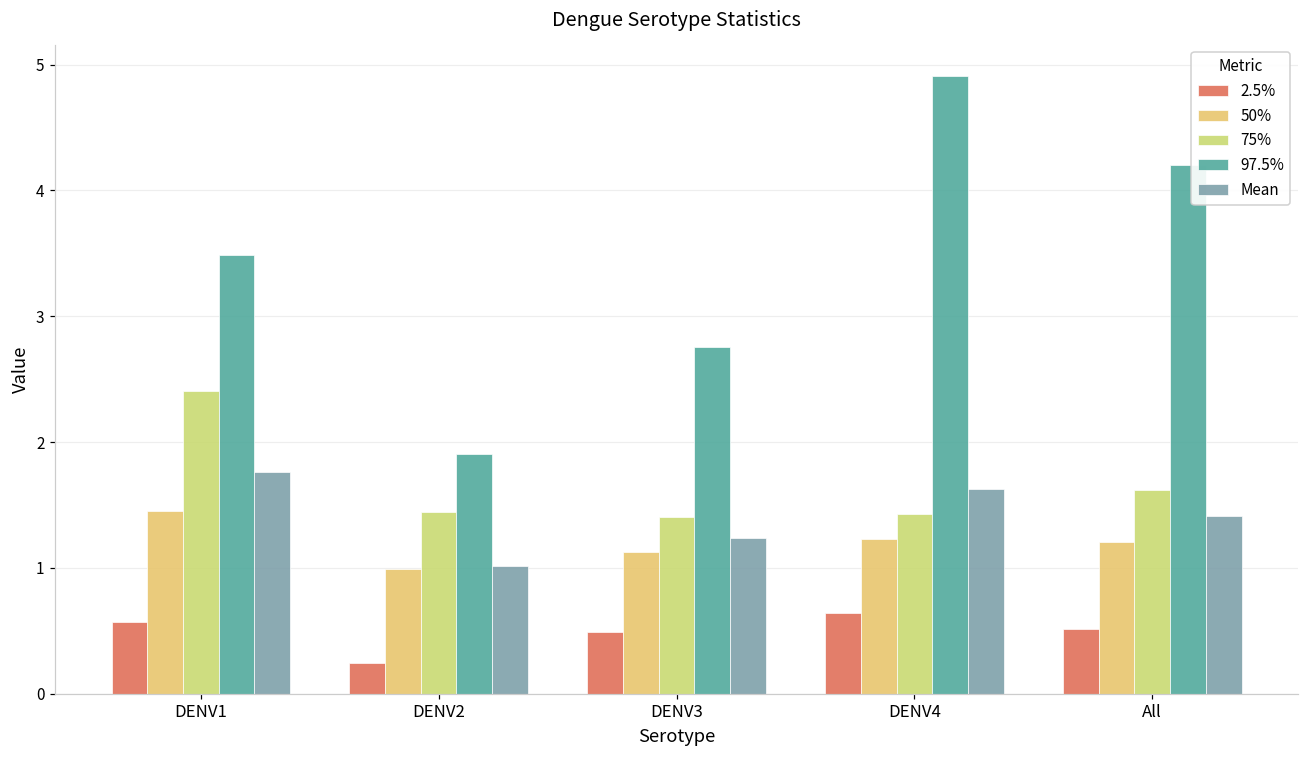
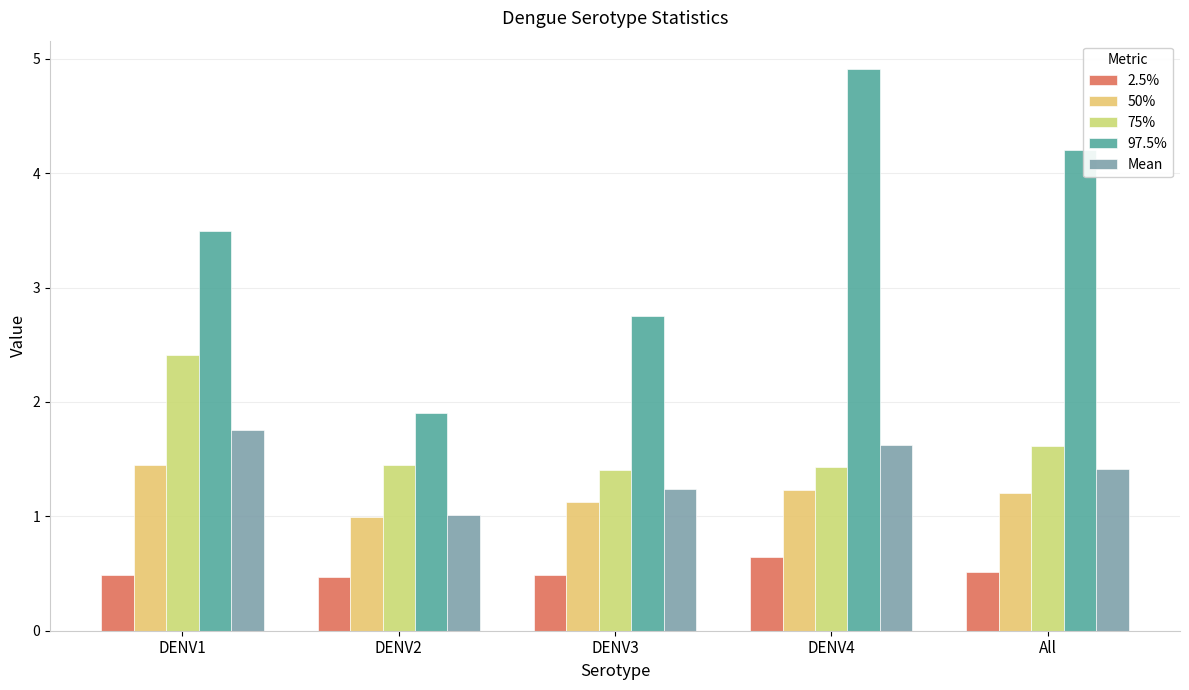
  {
    "2.5%": {
-     "DENV1": 0.57,
-     "DENV2": 0.24,
+     "DENV1": 0.49,
+     "DENV2": 0.47,
      "DENV3": 0.49,
      "DENV4": 0.64,
      "All": 0.52
    }
  }
